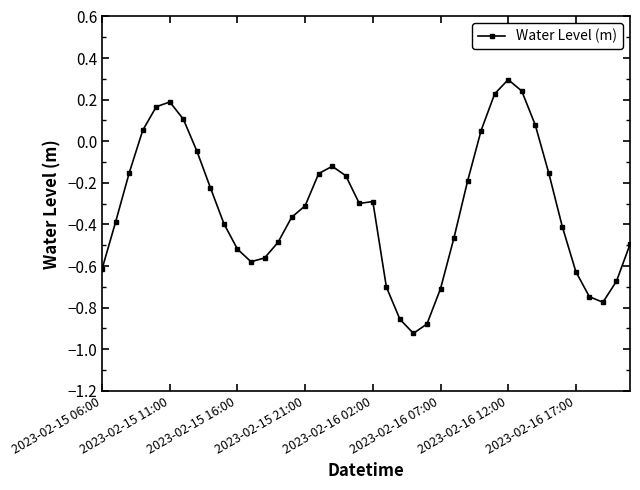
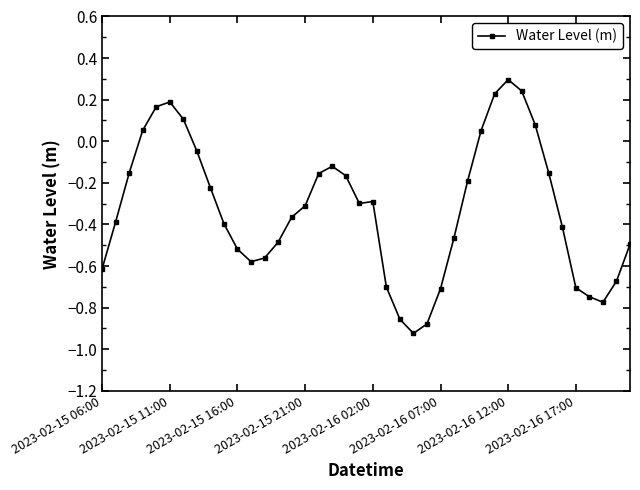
  {
    "2023-02-15 06:00": -0.61,
    "2023-02-15 11:00": 0.19,
    "2023-02-15 16:00": -0.52,
    "2023-02-15 21:00": -0.31,
    "2023-02-16 02:00": -0.29,
    "2023-02-16 07:00": -0.71,
    "2023-02-16 12:00": 0.30,
-   "2023-02-16 17:00": -0.63
+   "2023-02-16 17:00": -0.70
  }
